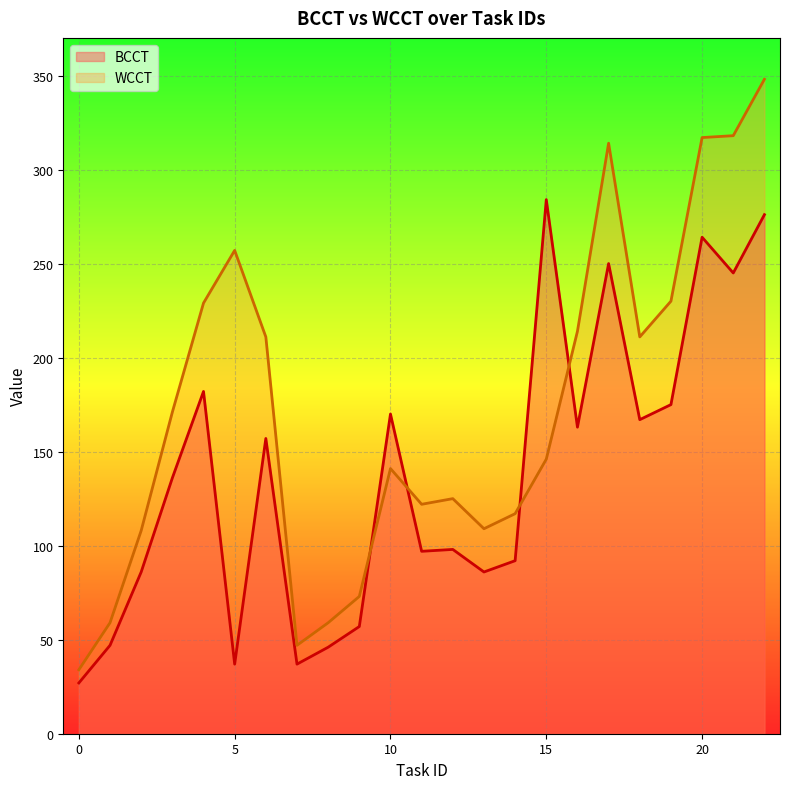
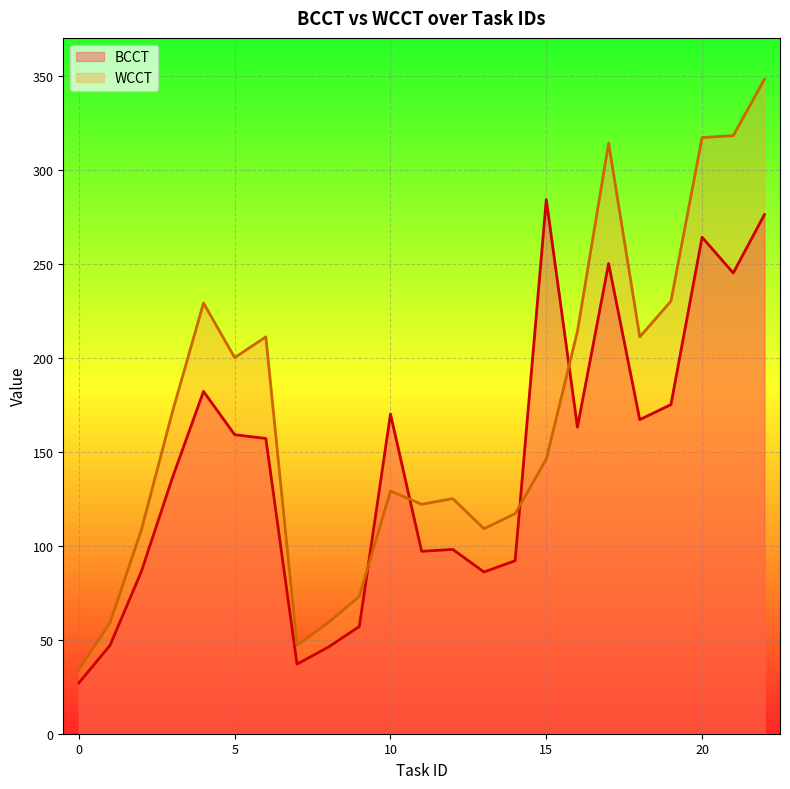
  {
    "BCCT": {
      "0": 27,
-     "5": 37,
+     "5": 159,
      "10": 170,
      "15": 284,
      "20": 264
    },
    "WCCT": {
      "0": 34,
-     "5": 257,
-     "10": 141,
+     "5": 200,
+     "10": 129,
      "15": 146,
      "20": 317
    }
  }
